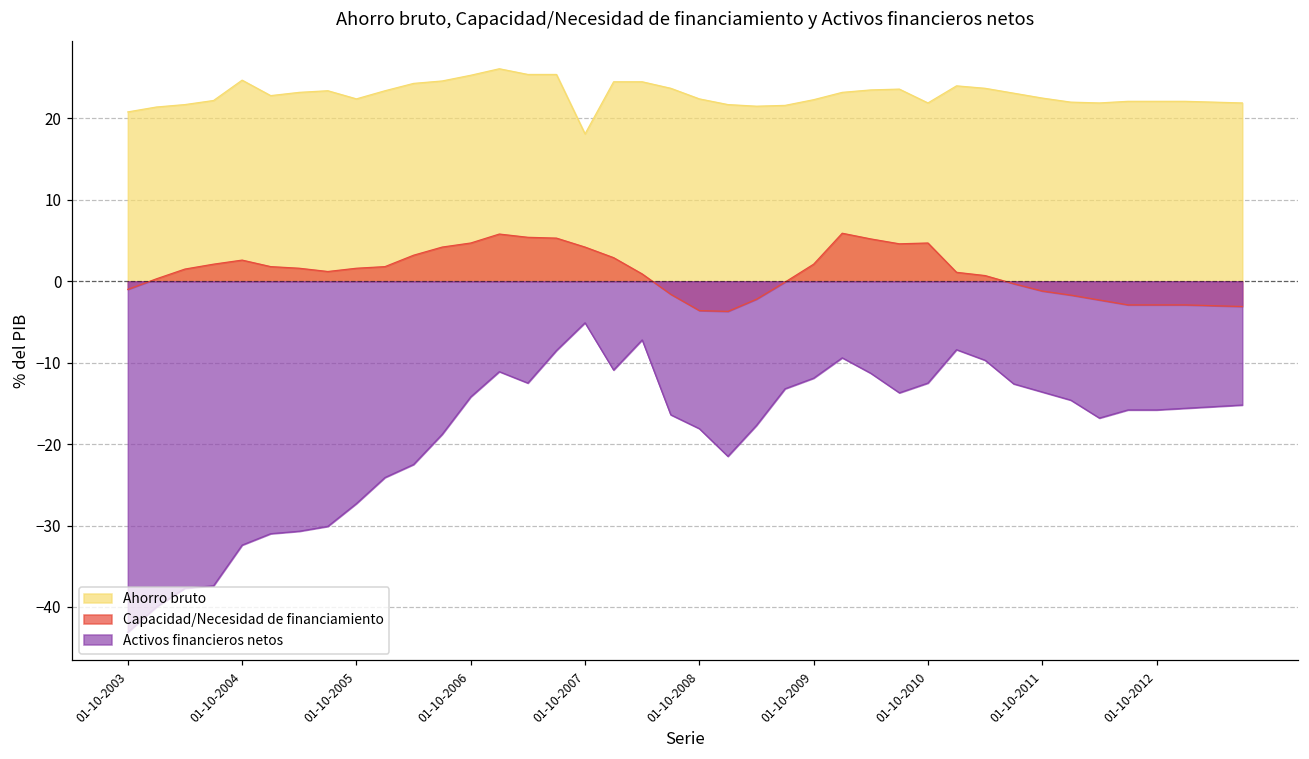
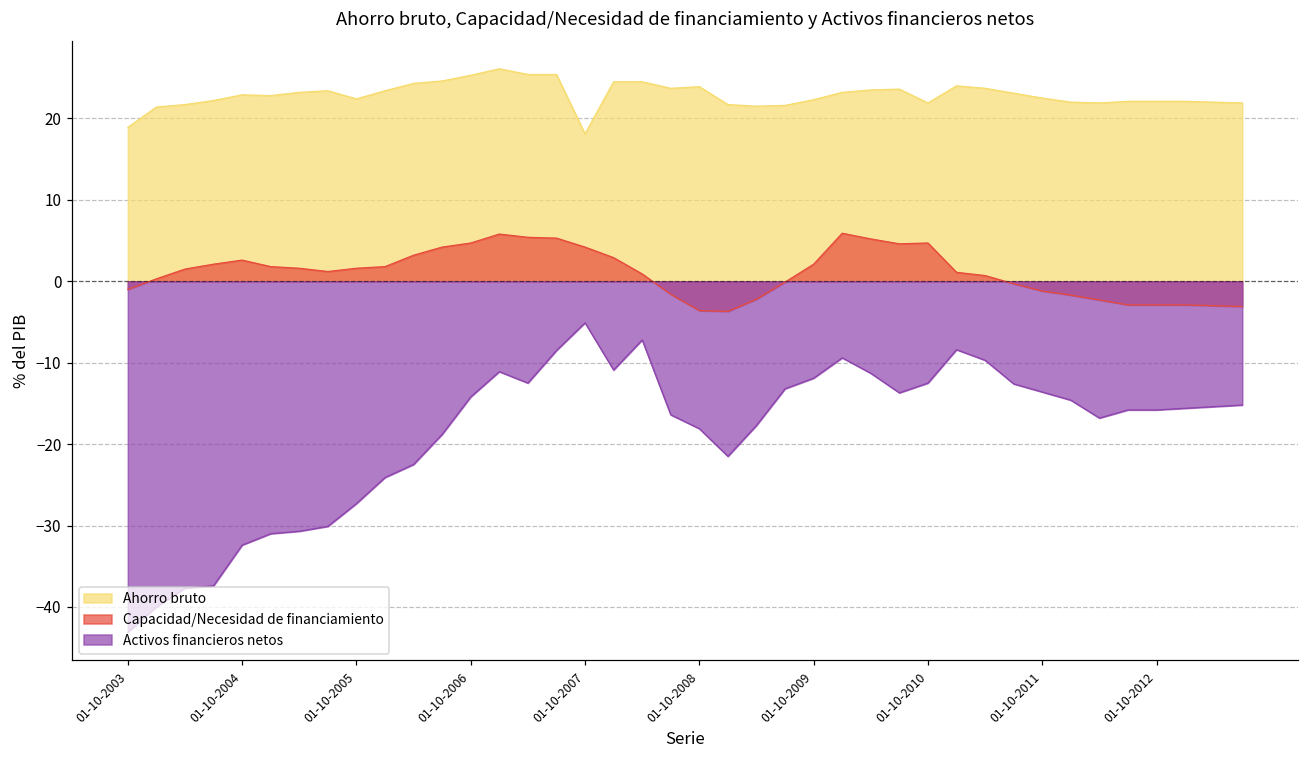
  {
    "Ahorro bruto": {
-     "01-10-2003": 21,
-     "01-10-2004": 25,
+     "01-10-2003": 19,
+     "01-10-2004": 23,
      "01-10-2005": 22,
      "01-10-2006": 25,
      "01-10-2007": 18,
-     "01-10-2008": 22,
+     "01-10-2008": 24,
      "01-10-2009": 22,
      "01-10-2010": 22,
      "01-10-2011": 23,
      "01-10-2012": 22
    }
  }
